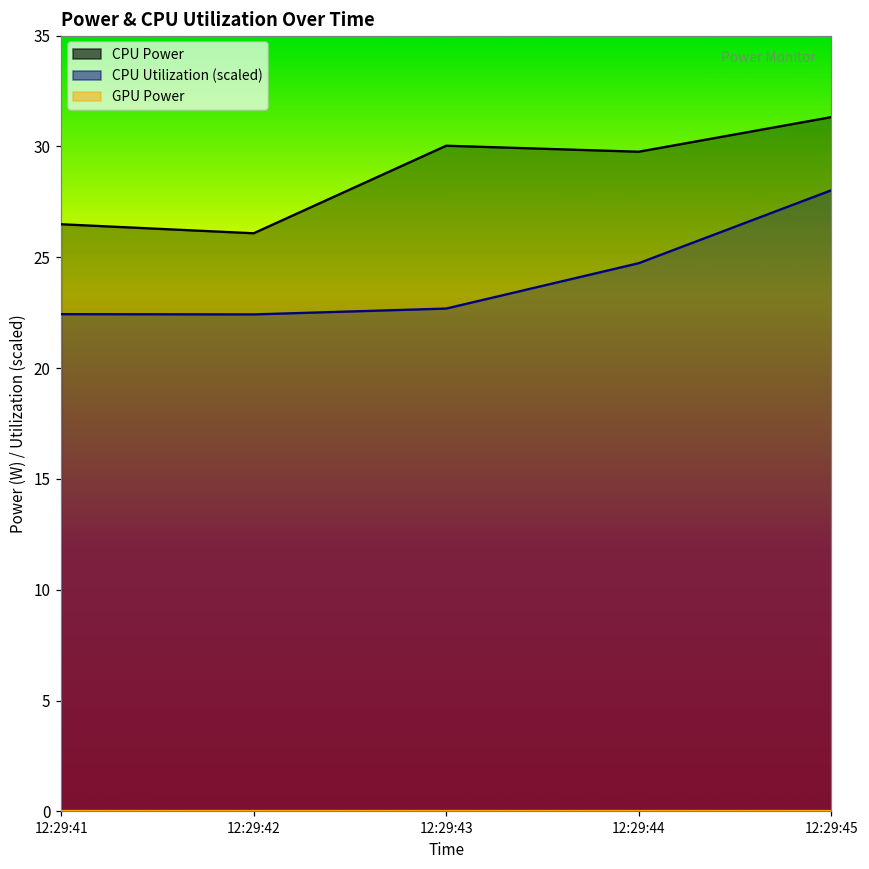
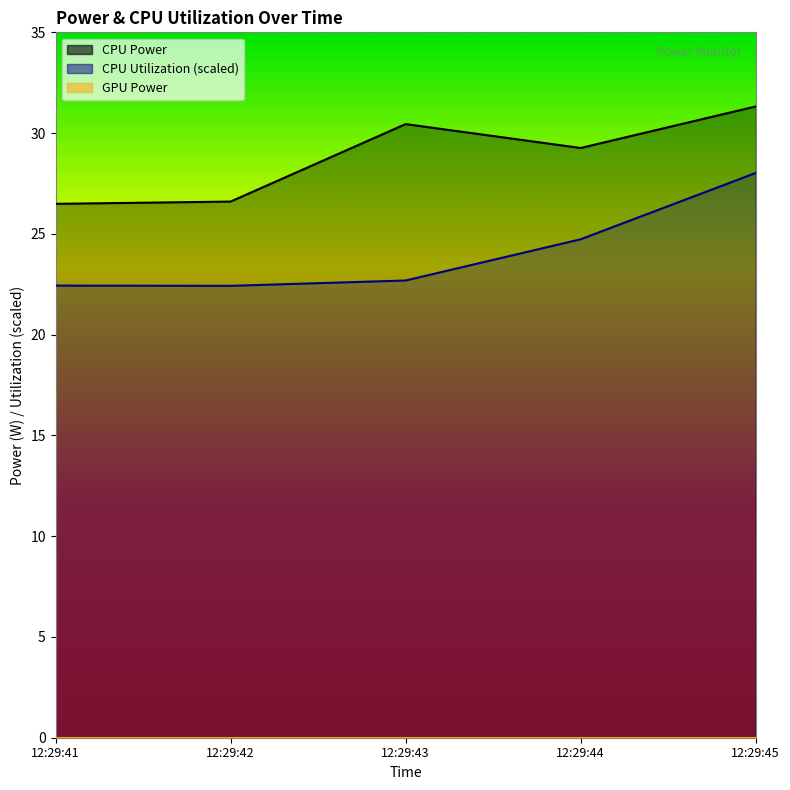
  {
    "CPU Power": {
      "12:29:41": 26.5,
-     "12:29:42": 26.1,
-     "12:29:43": 30.0,
-     "12:29:44": 29.8,
+     "12:29:42": 26.6,
+     "12:29:43": 30.4,
+     "12:29:44": 29.3,
      "12:29:45": 31.3
    },
    "CPU Utilization (scaled)": {
      "12:29:41": 22.4,
      "12:29:42": 22.4,
      "12:29:43": 22.7,
      "12:29:44": 24.7,
      "12:29:45": 28.0
    },
    "GPU Power": {
      "12:29:41": 0.0,
      "12:29:42": 0.0,
      "12:29:43": 0.0,
      "12:29:44": 0.0,
      "12:29:45": 0.0
    }
  }
